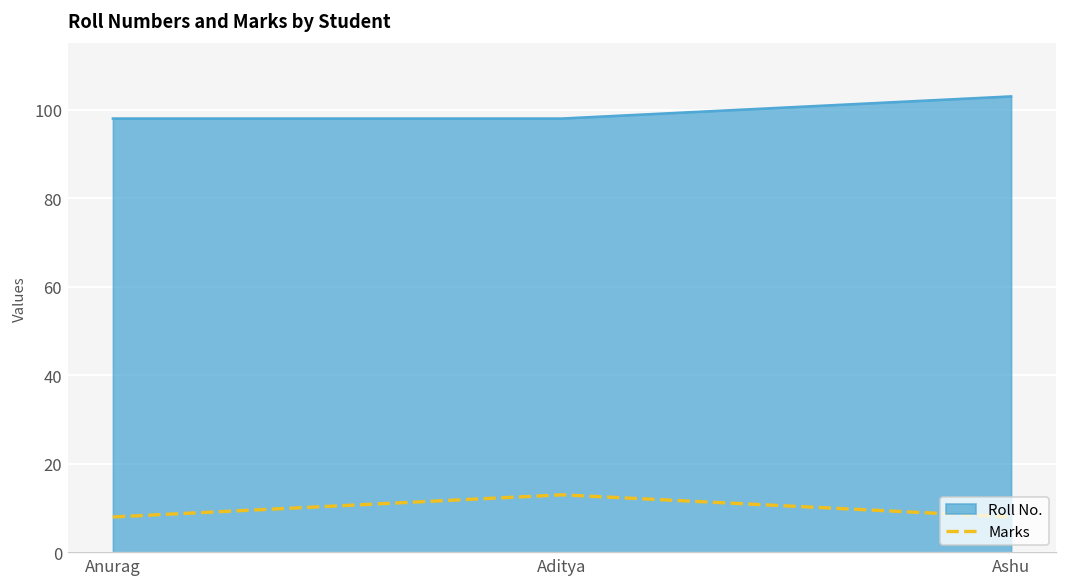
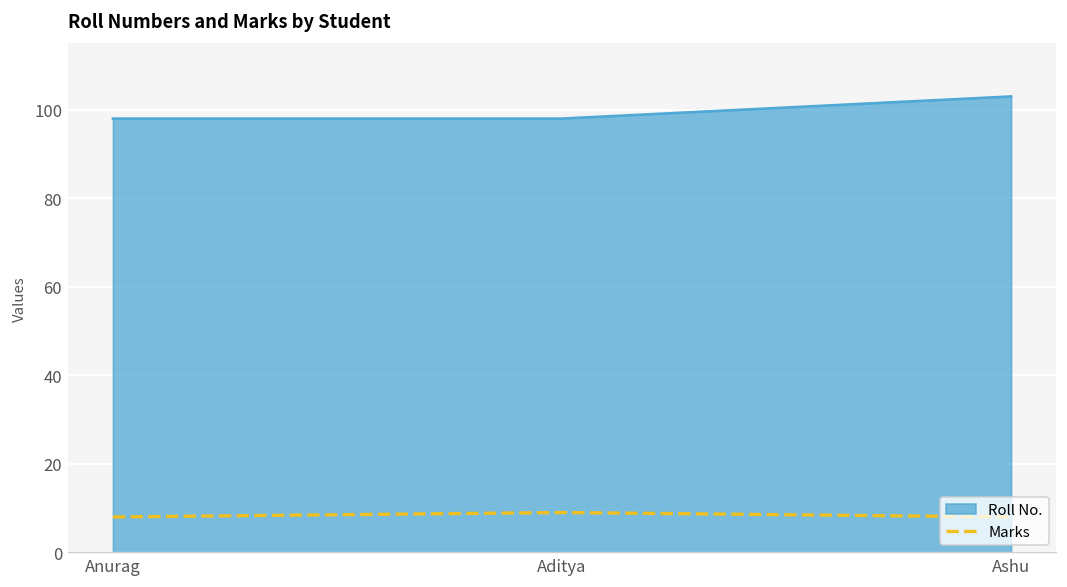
  {
    "Roll No.": {
      "Anurag": 98,
      "Aditya": 98,
      "Ashu": 103
    },
    "Marks": {
      "Anurag": 8,
-     "Aditya": 13
+     "Aditya": 9
    }
  }
